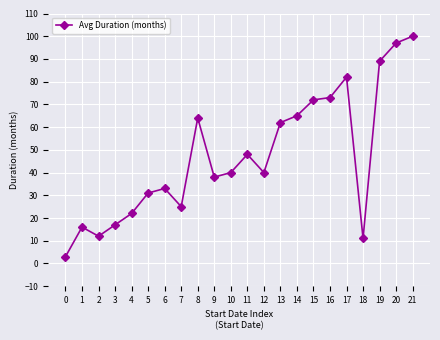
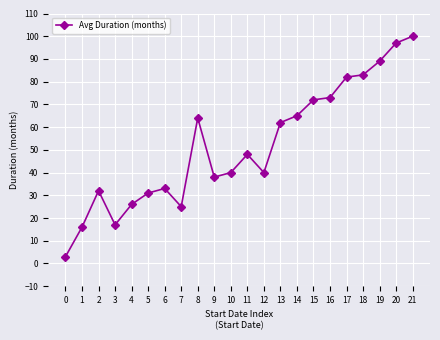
  {
    "0": 3,
    "1": 16,
-   "2": 12,
+   "2": 32,
    "3": 17,
-   "4": 22,
+   "4": 26,
    "5": 31,
    "6": 33,
    "7": 25,
    "8": 64,
    "9": 38,
    "10": 40,
    "11": 48,
    "12": 40,
    "13": 62,
    "14": 65,
    "15": 72,
    "16": 73,
    "17": 82,
-   "18": 11,
+   "18": 83,
    "19": 89,
    "20": 97,
    "21": 100
  }
